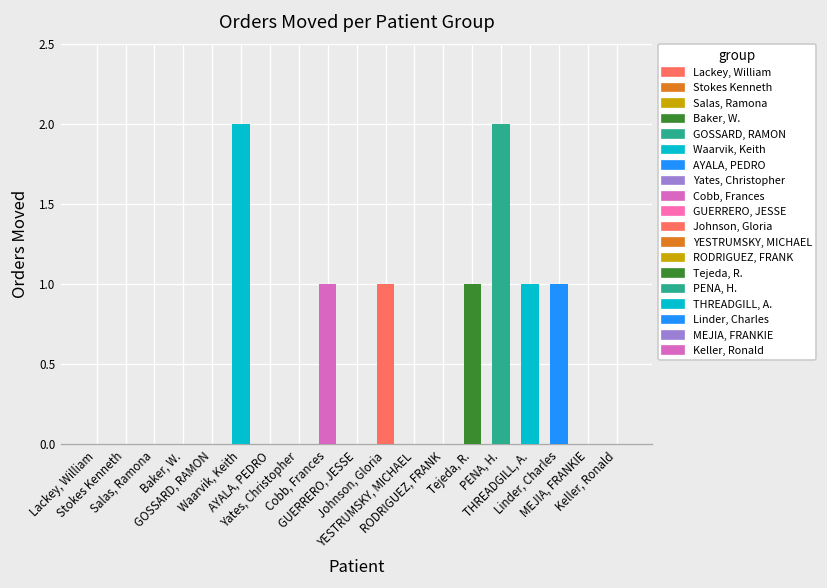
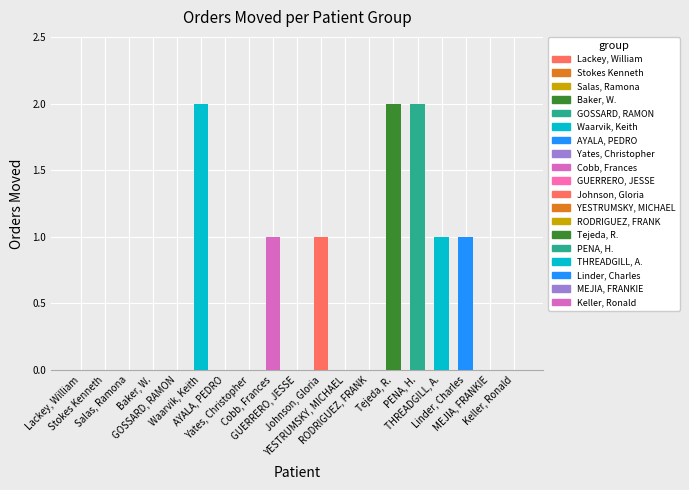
  {
    "Lackey, William": 0,
    "Stokes Kenneth": 0,
    "Salas, Ramona": 0,
    "Baker, W.": 0,
    "GOSSARD, RAMON": 0,
    "Waarvik, Keith": 2,
    "AYALA, PEDRO": 0,
    "Yates, Christopher": 0,
    "Cobb, Frances": 1,
    "GUERRERO, JESSE": 0,
    "Johnson, Gloria": 1,
    "YESTRUMSKY, MICHAEL": 0,
    "RODRIGUEZ, FRANK": 0,
-   "Tejeda, R.": 1,
+   "Tejeda, R.": 2,
    "PENA, H.": 2,
    "THREADGILL, A.": 1,
    "Linder, Charles": 1,
    "MEJIA, FRANKIE": 0,
    "Keller, Ronald": 0
  }
